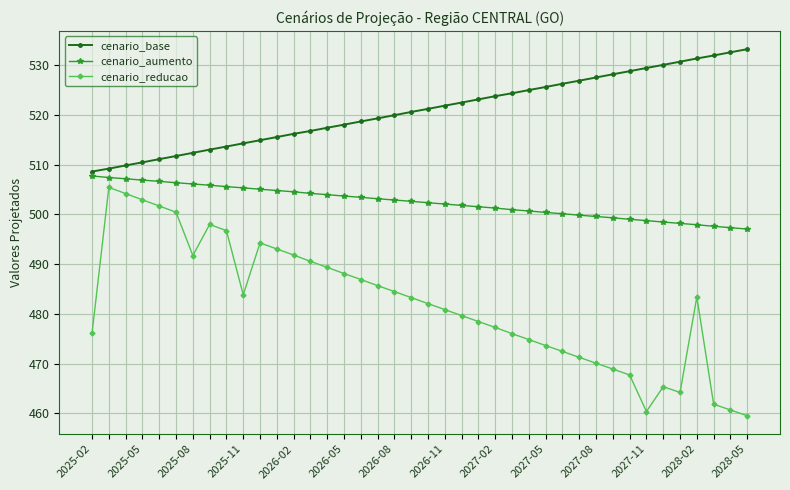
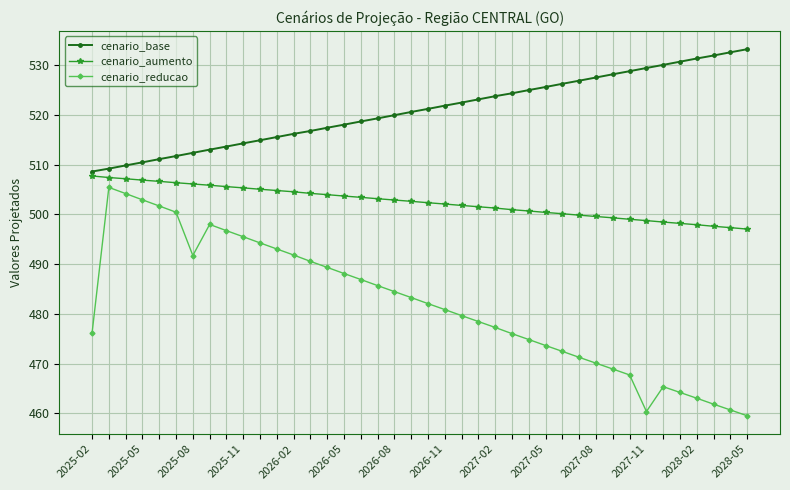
  {
    "cenario_reducao": {
      "2025-02": 476,
      "2025-05": 503,
      "2025-08": 492,
-     "2025-11": 484,
+     "2025-11": 495,
      "2026-02": 492,
      "2026-05": 488,
      "2026-08": 484,
      "2026-11": 481,
      "2027-02": 477,
      "2027-05": 474,
      "2027-08": 470,
      "2027-11": 460,
-     "2028-02": 483,
+     "2028-02": 463,
      "2028-05": 459
    }
  }
